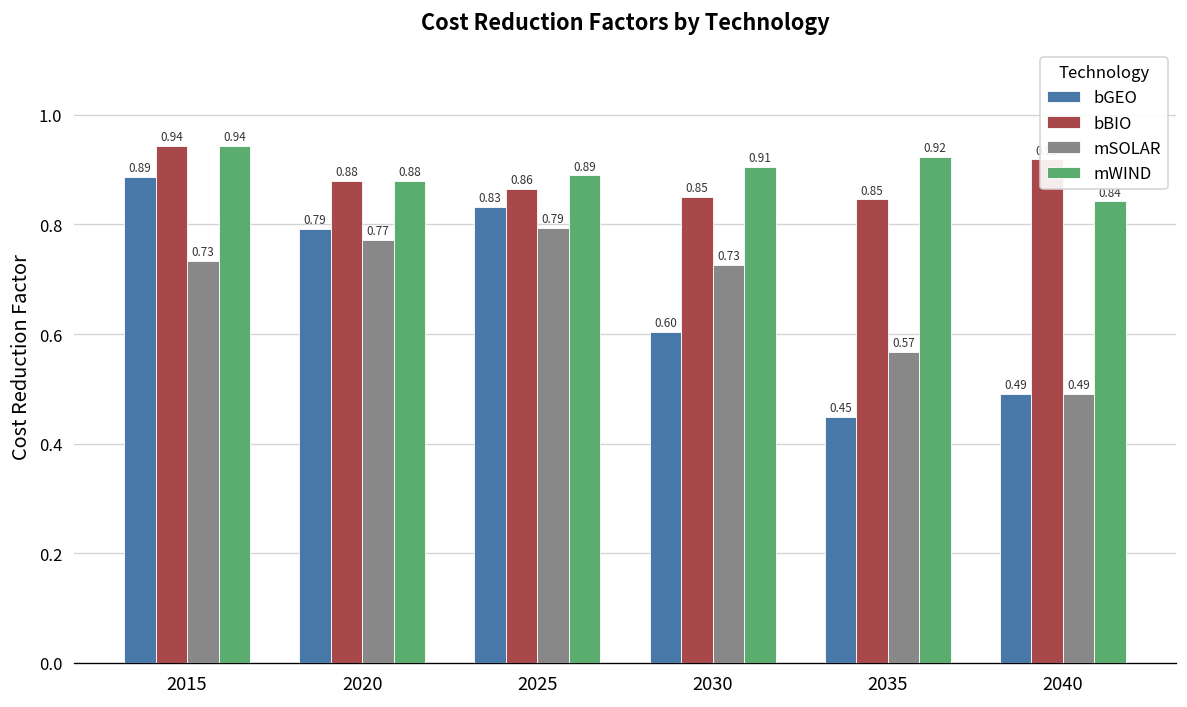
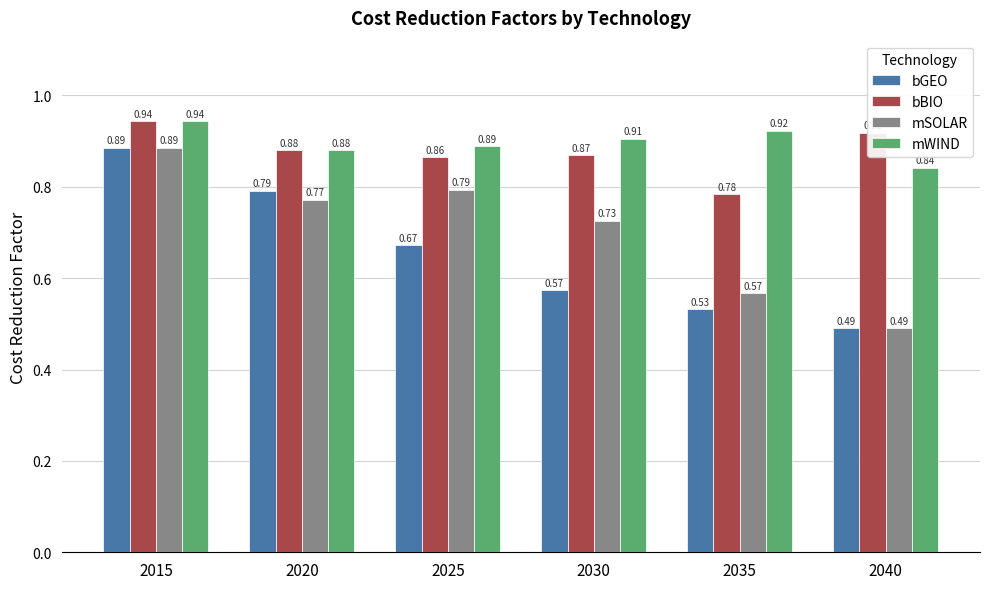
  {
    "bGEO": {
      "2015": 0.89,
      "2020": 0.79,
-     "2025": 0.83,
-     "2030": 0.60,
-     "2035": 0.45,
+     "2025": 0.67,
+     "2030": 0.57,
+     "2035": 0.53,
      "2040": 0.49
    },
    "bBIO": {
      "2015": 0.94,
      "2020": 0.88,
      "2025": 0.86,
-     "2030": 0.85,
-     "2035": 0.85
+     "2030": 0.87,
+     "2035": 0.78
    },
    "mSOLAR": {
-     "2015": 0.73,
+     "2015": 0.89,
      "2020": 0.77,
      "2025": 0.79,
      "2030": 0.73,
      "2035": 0.57,
      "2040": 0.49
    },
    "mWIND": {
      "2015": 0.94,
      "2020": 0.88,
      "2025": 0.89,
      "2030": 0.91,
      "2035": 0.92
    }
  }
